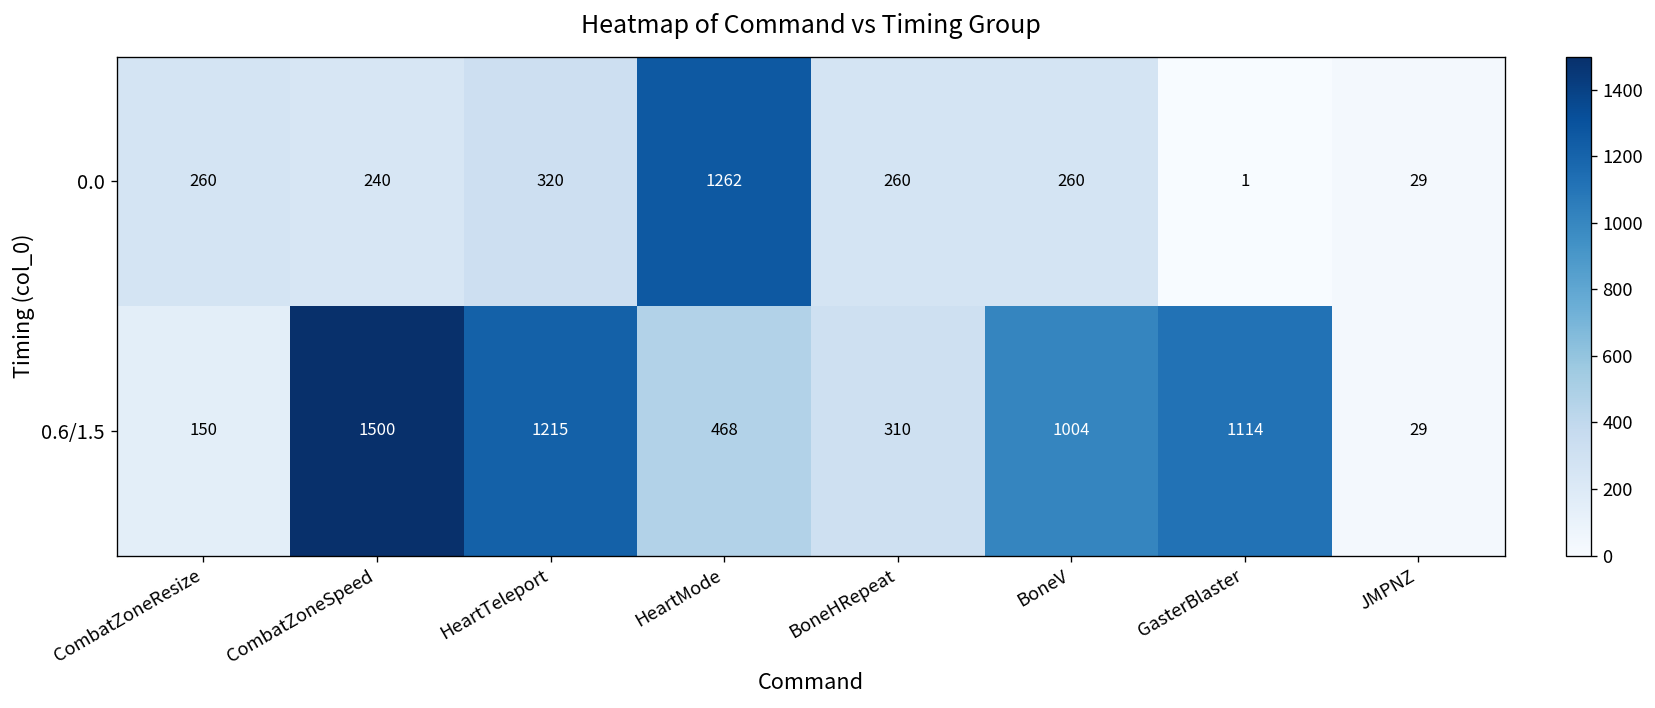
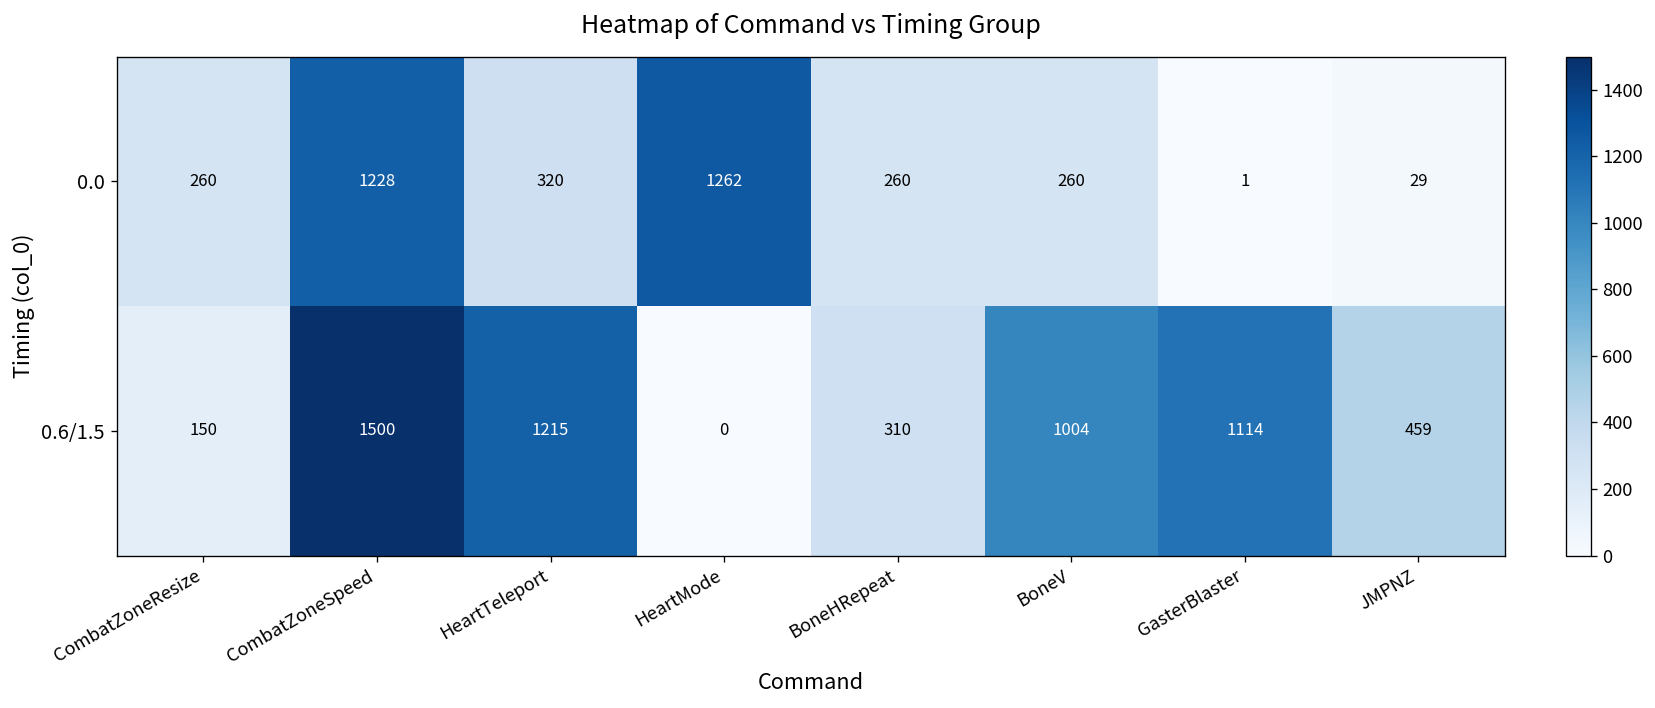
  {
    "0.0": {
      "CombatZoneResize": 260,
-     "CombatZoneSpeed": 240,
+     "CombatZoneSpeed": 1228,
      "HeartTeleport": 320,
      "HeartMode": 1262,
      "BoneHRepeat": 260,
      "BoneV": 260,
      "GasterBlaster": 1,
      "JMPNZ": 29
    },
    "0.6/1.5": {
      "CombatZoneResize": 150,
      "CombatZoneSpeed": 1500,
      "HeartTeleport": 1215,
-     "HeartMode": 468,
+     "HeartMode": 0,
      "BoneHRepeat": 310,
      "BoneV": 1004,
      "GasterBlaster": 1114,
-     "JMPNZ": 29
+     "JMPNZ": 459
    }
  }
